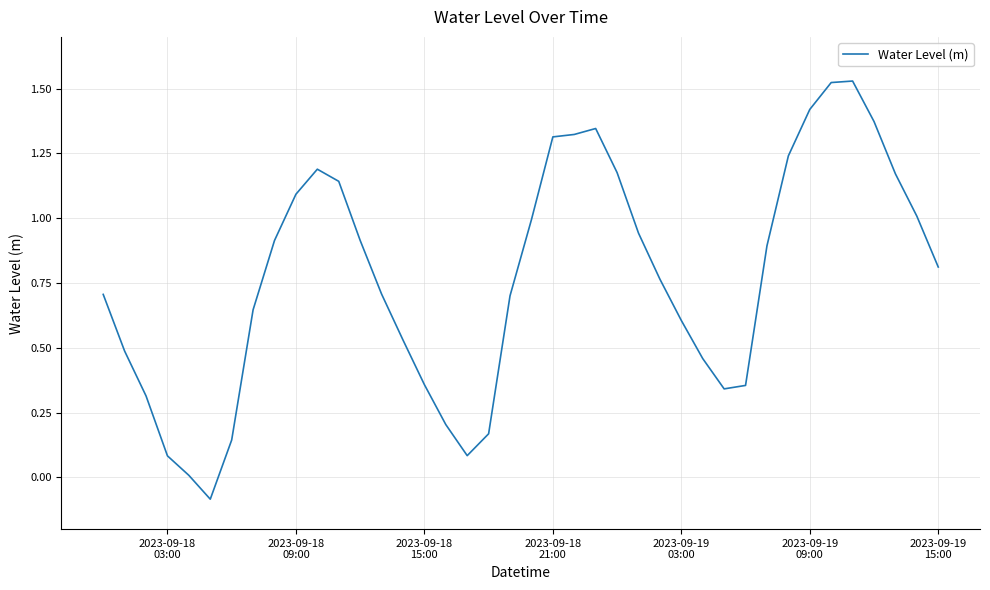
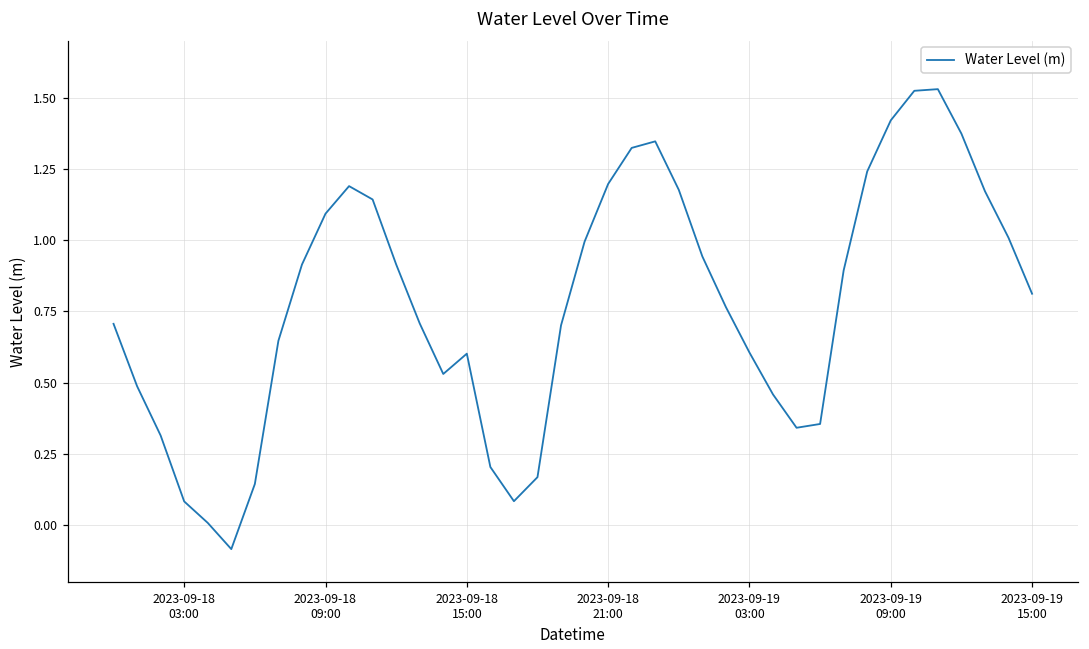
  {
    "2023-09-18 03:00": 0.08,
    "2023-09-18 09:00": 1.09,
-   "2023-09-18 15:00": 0.36,
-   "2023-09-18 21:00": 1.31,
+   "2023-09-18 15:00": 0.60,
+   "2023-09-18 21:00": 1.20,
    "2023-09-19 03:00": 0.61,
    "2023-09-19 09:00": 1.42,
    "2023-09-19 15:00": 0.81
  }
